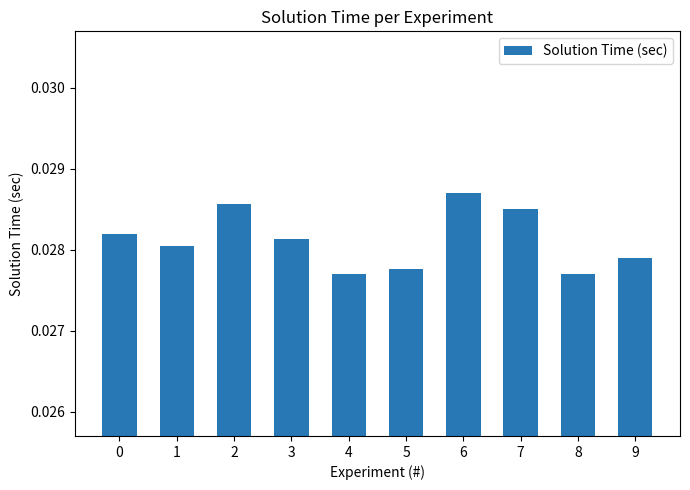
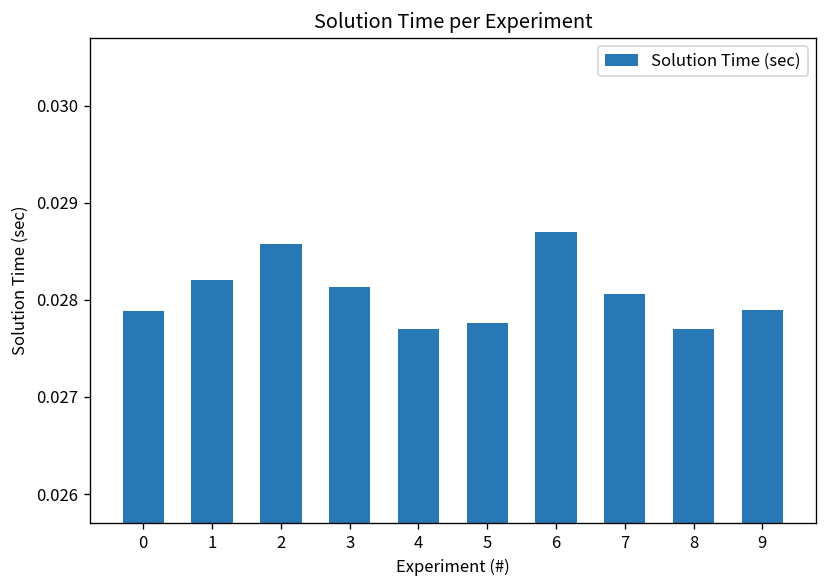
  {
-   "0": 0.0282,
-   "1": 0.0280,
+   "0": 0.0279,
+   "1": 0.0282,
    "2": 0.0286,
    "3": 0.0281,
    "4": 0.0277,
    "5": 0.0278,
    "6": 0.0287,
-   "7": 0.0285,
+   "7": 0.0281,
    "8": 0.0277,
    "9": 0.0279
  }
